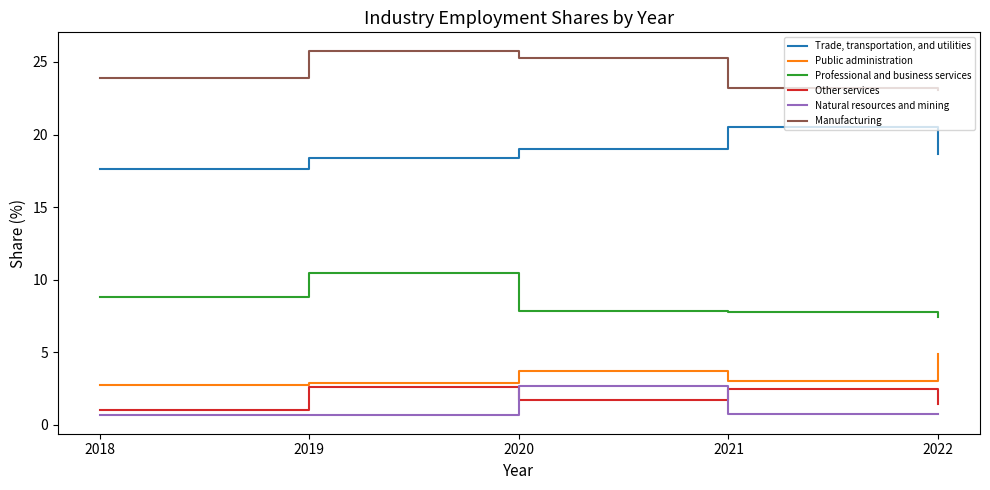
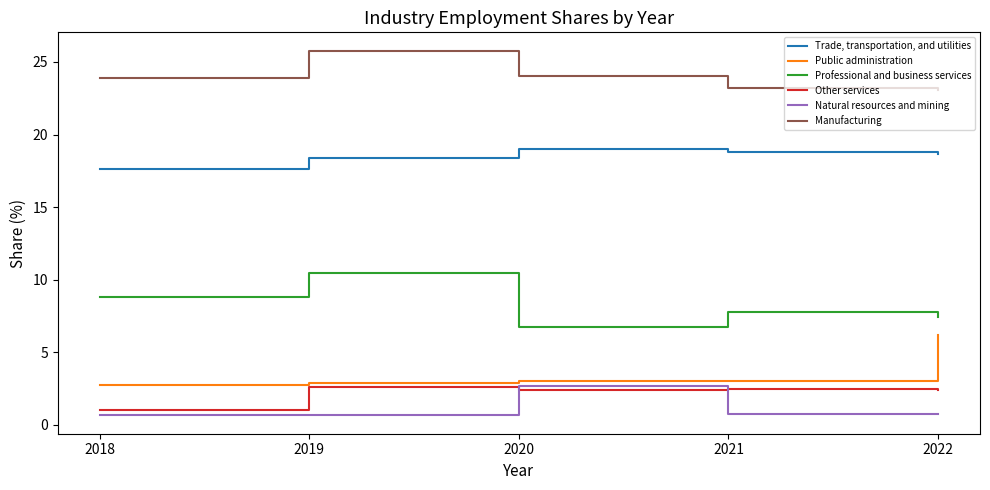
  {
    "Trade, transportation, and utilities": {
      "2018": 17.6,
      "2019": 18.4,
      "2020": 19.0,
-     "2021": 20.5,
+     "2021": 18.8,
      "2022": 18.7
    },
    "Public administration": {
      "2018": 2.7,
      "2019": 2.9,
-     "2020": 3.7,
+     "2020": 3.0,
      "2021": 3.0,
-     "2022": 4.9
+     "2022": 6.2
    },
    "Professional and business services": {
      "2018": 8.8,
      "2019": 10.4,
-     "2020": 7.8,
+     "2020": 6.7,
      "2021": 7.8,
      "2022": 7.4
    },
    "Other services": {
      "2018": 1.0,
      "2019": 2.6,
-     "2020": 1.7,
+     "2020": 2.4,
      "2021": 2.5,
-     "2022": 1.4
+     "2022": 2.4
    },
    "Natural resources and mining": {
      "2018": 0.7,
      "2019": 0.6,
      "2020": 2.7,
      "2021": 0.7,
      "2022": 0.7
    },
    "Manufacturing": {
      "2018": 23.9,
      "2019": 25.8,
-     "2020": 25.2,
+     "2020": 24.0,
      "2021": 23.2
    }
  }
